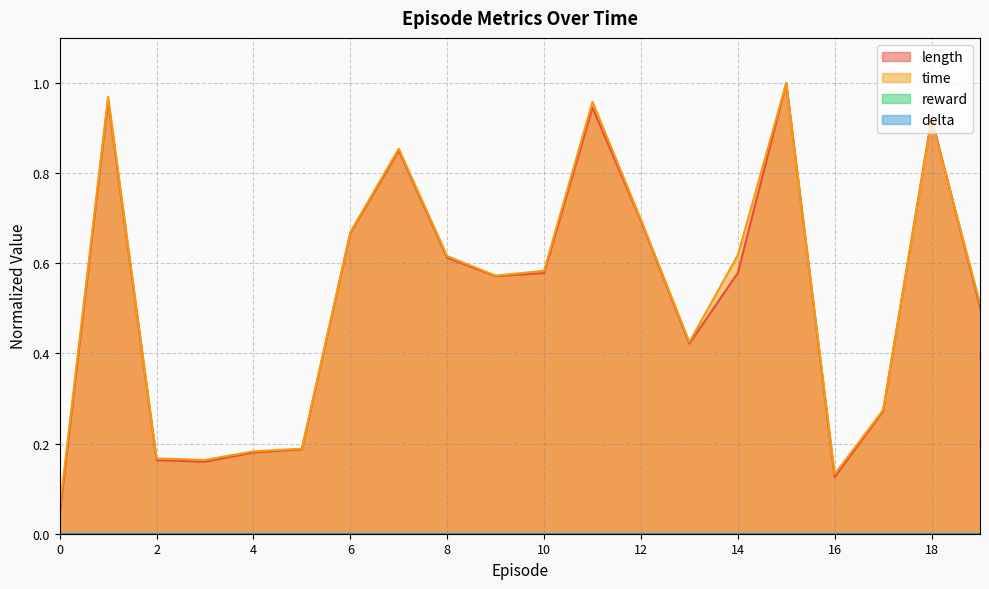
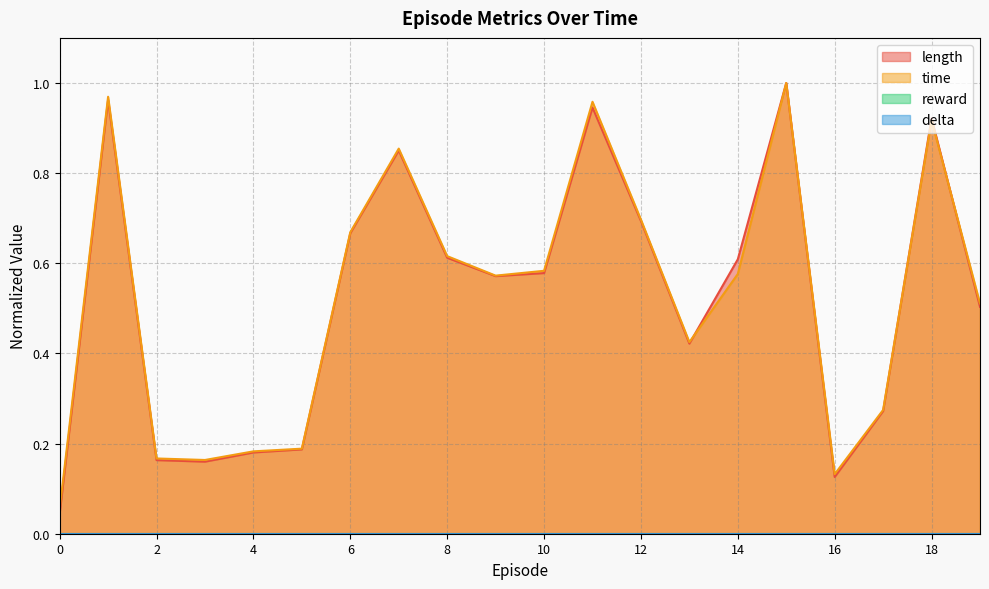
  {
    "length": {
      "0": 0.04,
-     "14": 0.58,
+     "14": 0.61,
      "16": 0.13
    },
    "time": {
      "0": 0.05,
-     "14": 0.62,
+     "14": 0.58,
      "16": 0.13
    },
    "delta": {
      "0": 0.00,
      "2": 0.00,
      "4": 0.00,
      "6": 0.00,
      "8": 0.00,
      "10": 0.00,
      "12": 0.00,
      "14": 0.00,
      "16": 0.00,
      "18": 0.00
    }
  }
